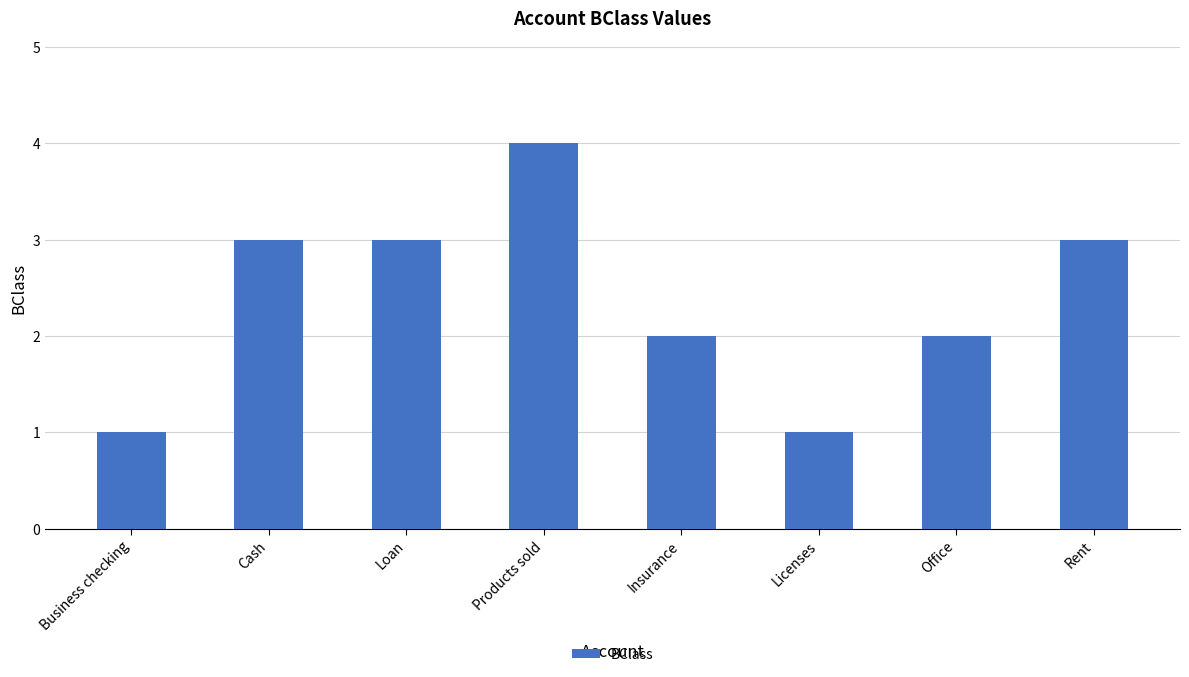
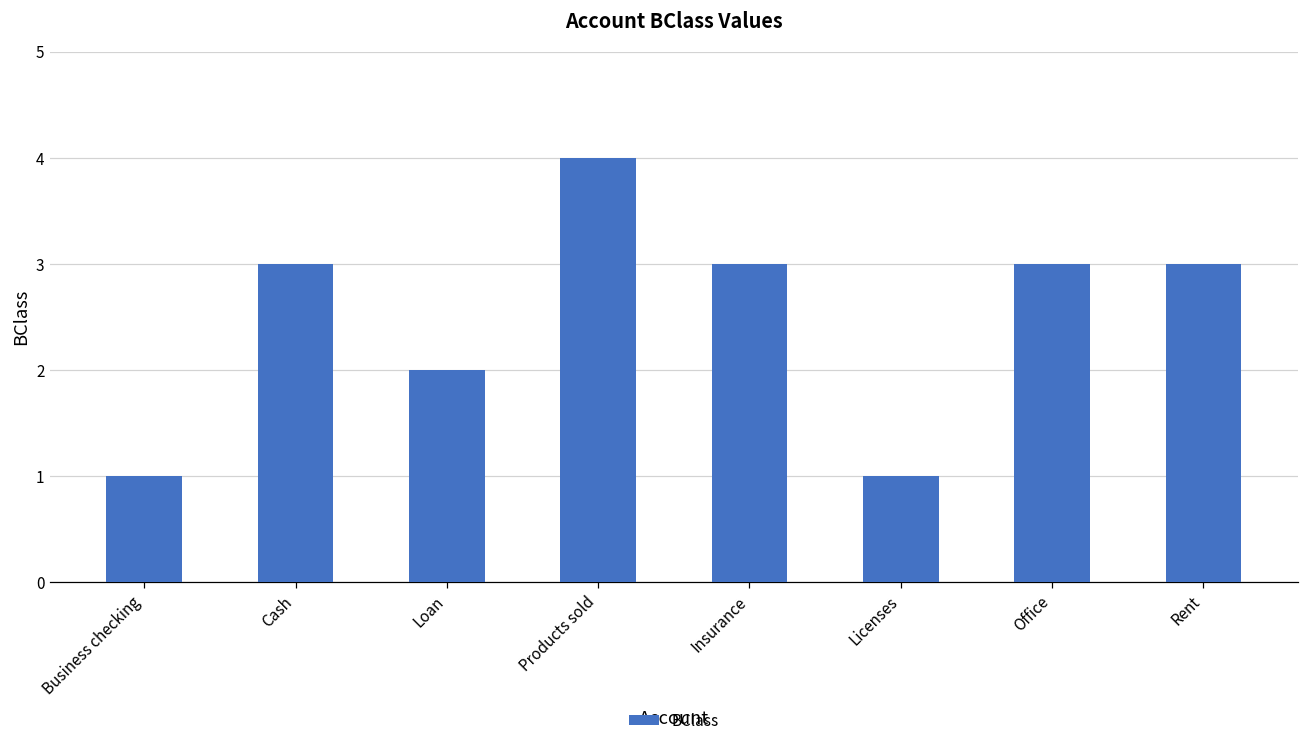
  {
    "Business checking": 1,
    "Cash": 3,
-   "Loan": 3,
+   "Loan": 2,
    "Products sold": 4,
-   "Insurance": 2,
+   "Insurance": 3,
    "Licenses": 1,
-   "Office": 2,
+   "Office": 3,
    "Rent": 3
  }
